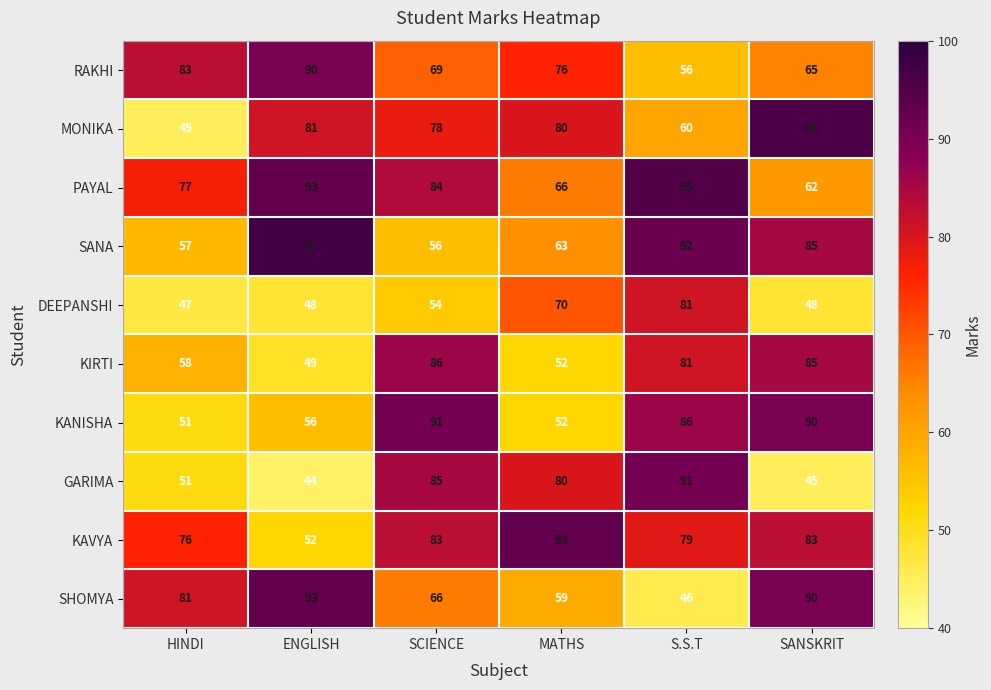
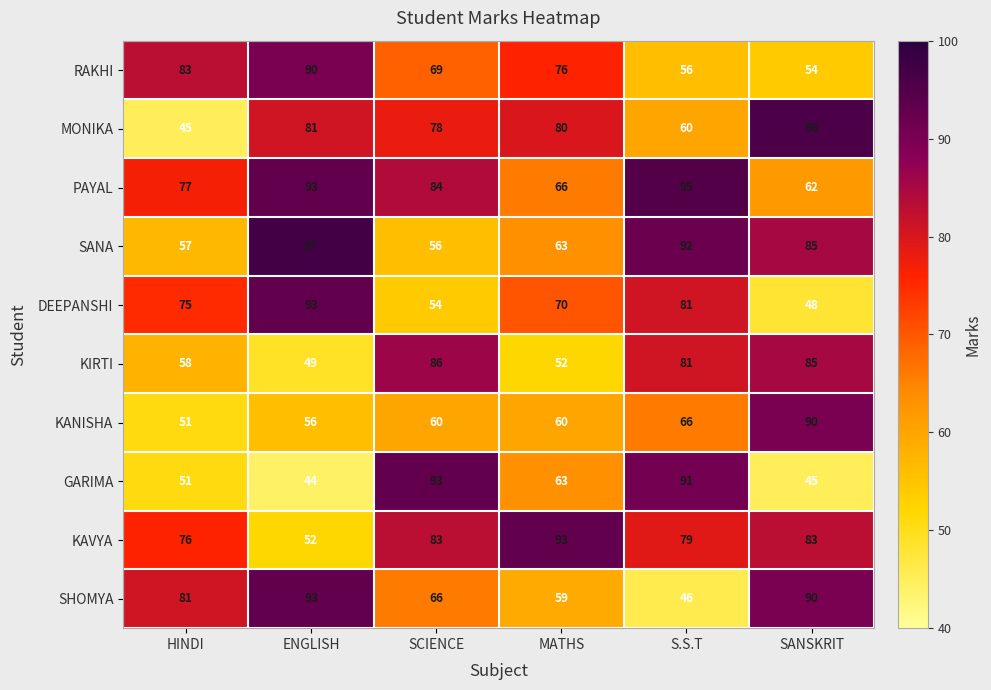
  {
    "RAKHI": {
      "HINDI": 83,
      "ENGLISH": 90,
      "SCIENCE": 69,
      "MATHS": 76,
      "S.S.T": 56,
-     "SANSKRIT": 65
+     "SANSKRIT": 54
    },
    "MONIKA": {
      "HINDI": 45,
      "ENGLISH": 81,
      "SCIENCE": 78,
      "MATHS": 80,
      "S.S.T": 60,
      "SANSKRIT": 96
    },
    "PAYAL": {
      "HINDI": 77,
      "ENGLISH": 93,
      "SCIENCE": 84,
      "MATHS": 66,
      "S.S.T": 95,
      "SANSKRIT": 62
    },
    "SANA": {
      "HINDI": 57,
      "SCIENCE": 56,
      "MATHS": 63,
      "S.S.T": 92,
      "SANSKRIT": 85
    },
    "DEEPANSHI": {
-     "HINDI": 47,
-     "ENGLISH": 48,
+     "HINDI": 75,
+     "ENGLISH": 93,
      "SCIENCE": 54,
      "MATHS": 70,
      "S.S.T": 81,
      "SANSKRIT": 48
    },
    "KIRTI": {
      "HINDI": 58,
      "ENGLISH": 49,
      "SCIENCE": 86,
      "MATHS": 52,
      "S.S.T": 81,
      "SANSKRIT": 85
    },
    "KANISHA": {
      "HINDI": 51,
      "ENGLISH": 56,
-     "SCIENCE": 91,
-     "MATHS": 52,
-     "S.S.T": 86,
+     "SCIENCE": 60,
+     "MATHS": 60,
+     "S.S.T": 66,
      "SANSKRIT": 90
    },
    "GARIMA": {
      "HINDI": 51,
      "ENGLISH": 44,
-     "SCIENCE": 85,
-     "MATHS": 80,
+     "SCIENCE": 93,
+     "MATHS": 63,
      "S.S.T": 91,
      "SANSKRIT": 45
    },
    "KAVYA": {
      "HINDI": 76,
      "ENGLISH": 52,
      "SCIENCE": 83,
      "MATHS": 93,
      "S.S.T": 79,
      "SANSKRIT": 83
    },
    "SHOMYA": {
      "HINDI": 81,
      "ENGLISH": 93,
      "SCIENCE": 66,
      "MATHS": 59,
      "S.S.T": 46,
      "SANSKRIT": 90
    }
  }
